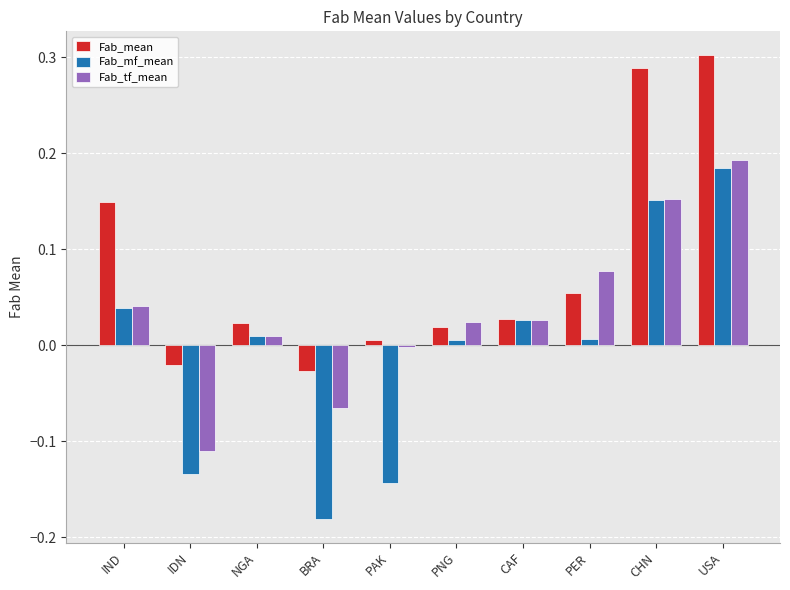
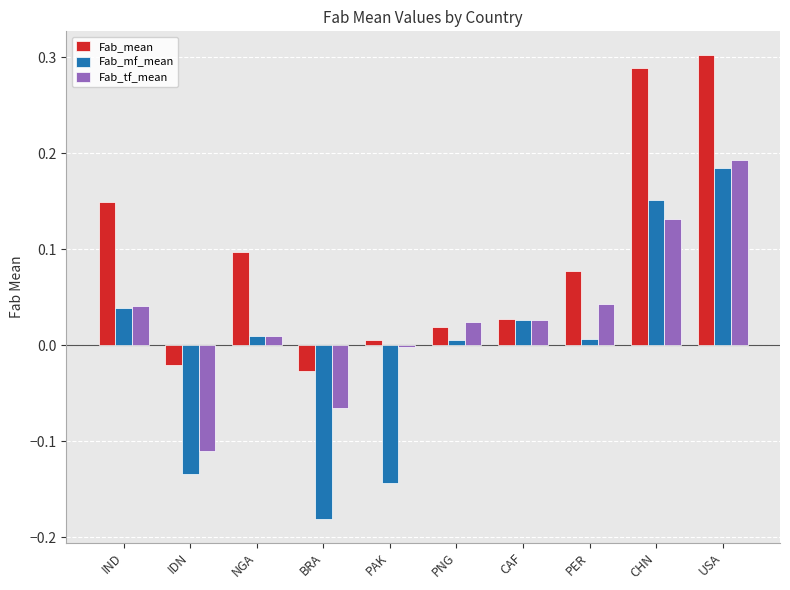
  {
    "Fab_mean": {
      "IND": 0.15,
      "IDN": -0.02,
-     "NGA": 0.02,
+     "NGA": 0.10,
      "BRA": -0.03,
      "PAK": 0.01,
      "PNG": 0.02,
      "CAF": 0.03,
-     "PER": 0.05,
+     "PER": 0.08,
      "CHN": 0.29,
      "USA": 0.30
    },
    "Fab_mf_mean": {
      "IND": 0.04,
      "IDN": -0.13,
      "NGA": 0.01,
      "BRA": -0.18,
      "PAK": -0.14,
      "PNG": 0.01,
      "CAF": 0.03,
      "PER": 0.01,
      "CHN": 0.15,
      "USA": 0.18
    },
    "Fab_tf_mean": {
      "IND": 0.04,
      "IDN": -0.11,
      "NGA": 0.01,
      "BRA": -0.07,
      "PNG": 0.02,
      "CAF": 0.03,
-     "PER": 0.08,
-     "CHN": 0.15,
+     "PER": 0.04,
+     "CHN": 0.13,
      "USA": 0.19
    }
  }
